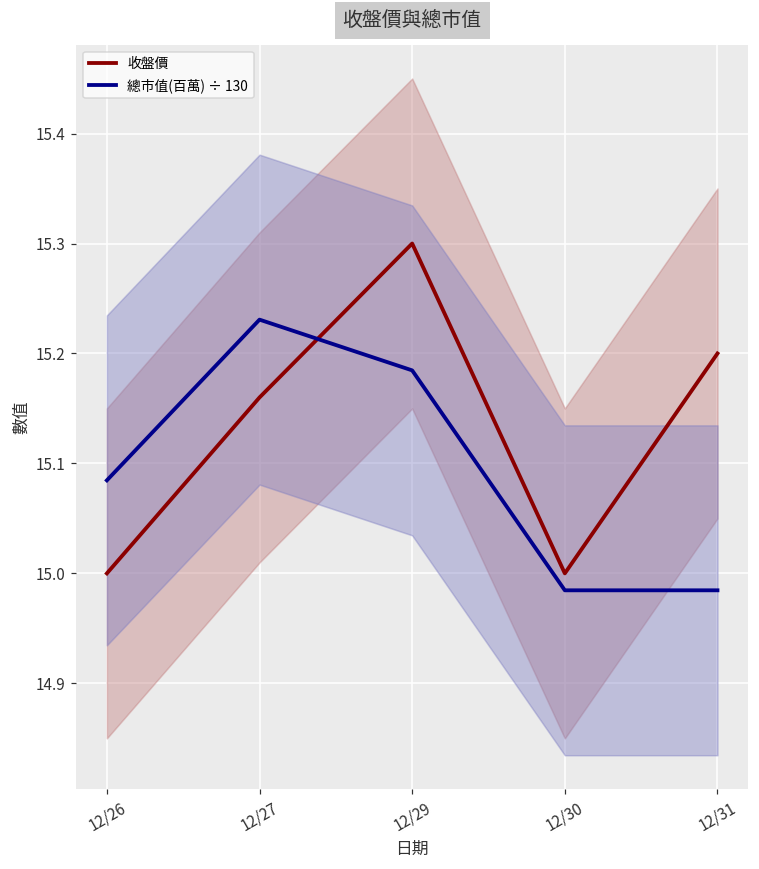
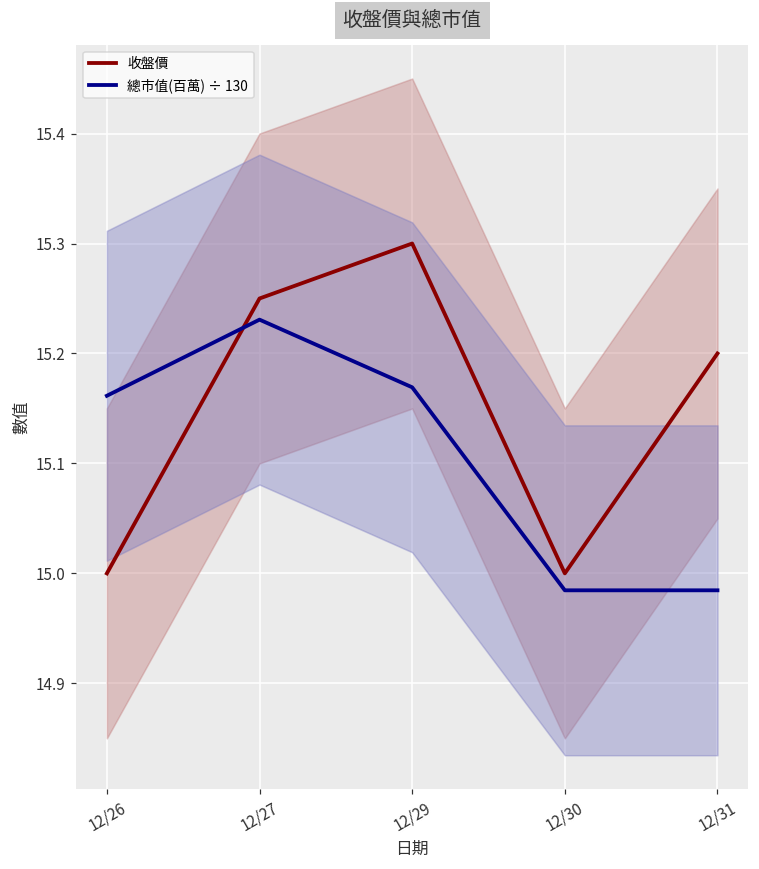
  {
    "收盤價": {
      "12/26": 15.00,
-     "12/27": 15.16,
+     "12/27": 15.25,
      "12/29": 15.30,
      "12/30": 15.00,
      "12/31": 15.20
    },
    "總市值(百萬) ÷ 130": {
-     "12/26": 15.08,
+     "12/26": 15.16,
      "12/27": 15.23,
-     "12/29": 15.18,
+     "12/29": 15.17,
      "12/30": 14.98,
      "12/31": 14.98
    }
  }
